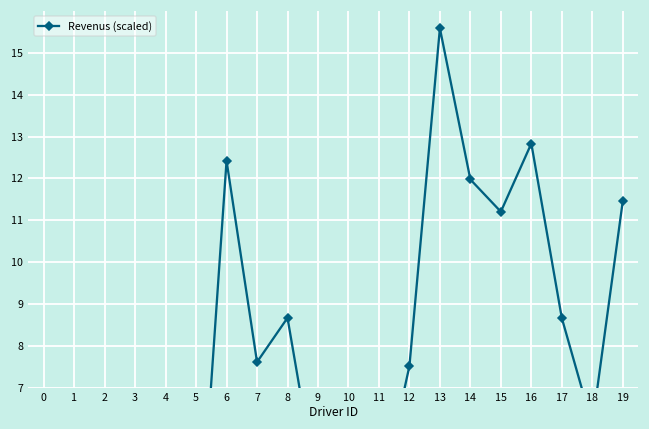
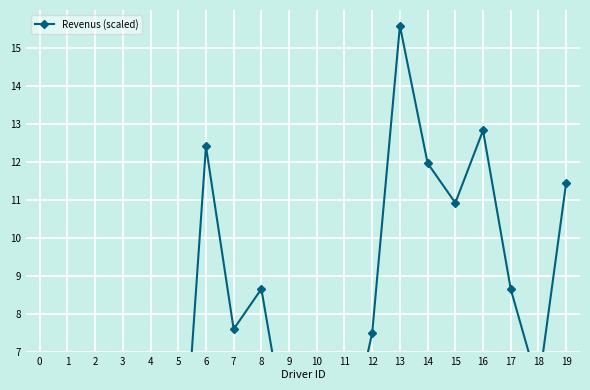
  {
    "6": 12.4,
    "7": 7.6,
    "8": 8.7,
    "12": 7.5,
    "13": 15.6,
    "14": 12.0,
-   "15": 11.2,
+   "15": 10.9,
    "16": 12.8,
    "17": 8.7,
    "19": 11.5
  }
